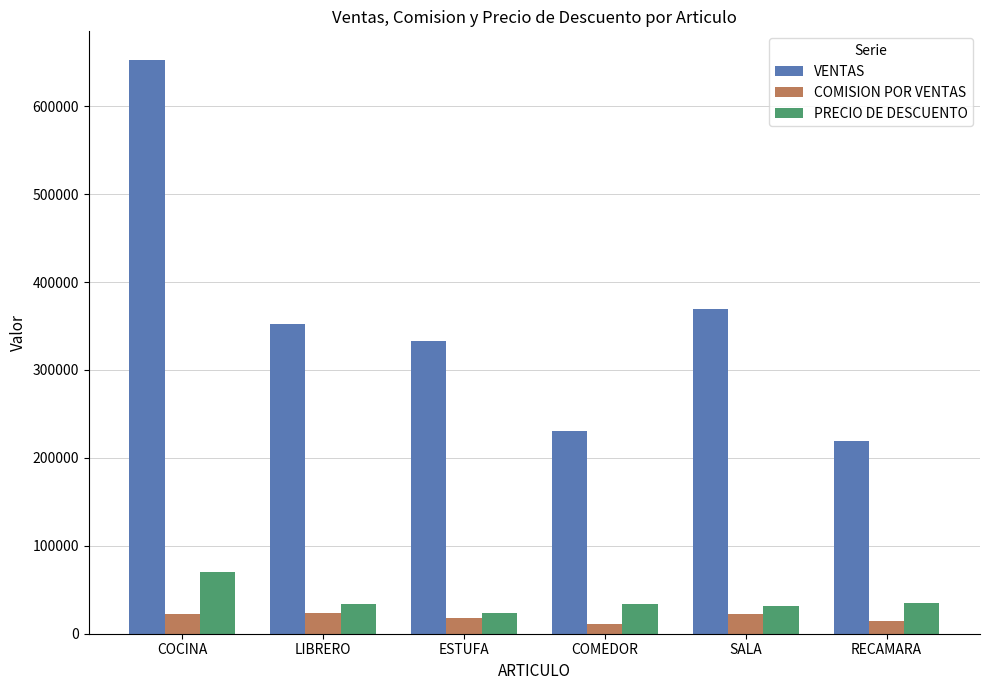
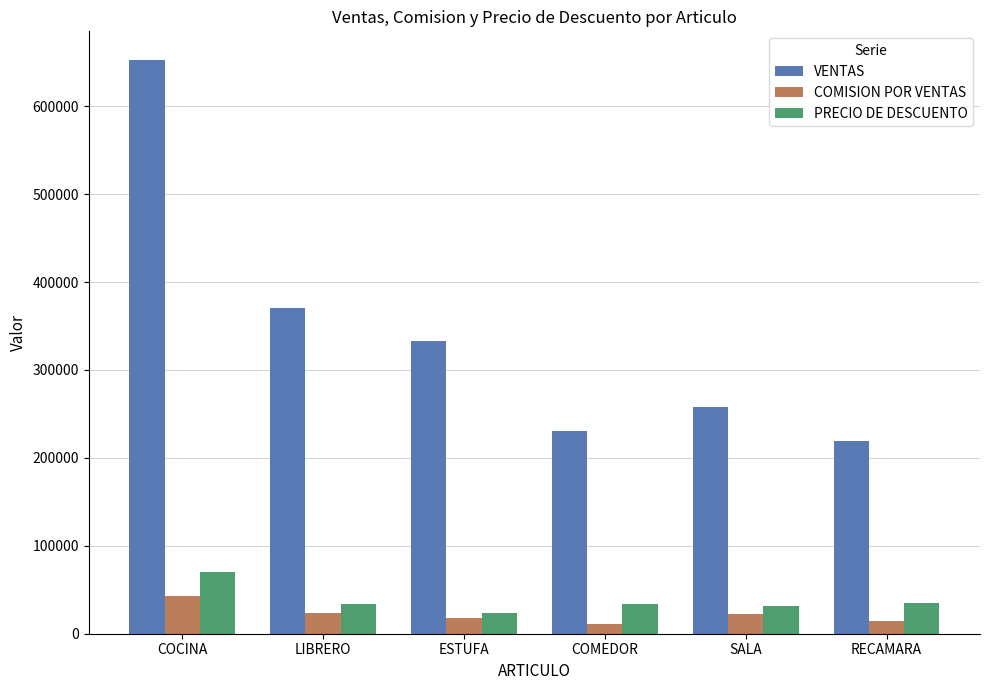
  {
    "VENTAS": {
      "COCINA": 650000,
-     "LIBRERO": 350000,
+     "LIBRERO": 370000,
      "ESTUFA": 330000,
      "COMEDOR": 230000,
-     "SALA": 370000,
+     "SALA": 260000,
      "RECAMARA": 220000
    },
    "COMISION POR VENTAS": {
-     "COCINA": 20000,
+     "COCINA": 40000,
      "LIBRERO": 20000,
      "ESTUFA": 20000,
      "COMEDOR": 10000,
      "SALA": 20000,
      "RECAMARA": 10000
    },
    "PRECIO DE DESCUENTO": {
      "COCINA": 70000,
      "LIBRERO": 30000,
      "ESTUFA": 20000,
      "COMEDOR": 30000,
      "SALA": 30000,
      "RECAMARA": 30000
    }
  }
